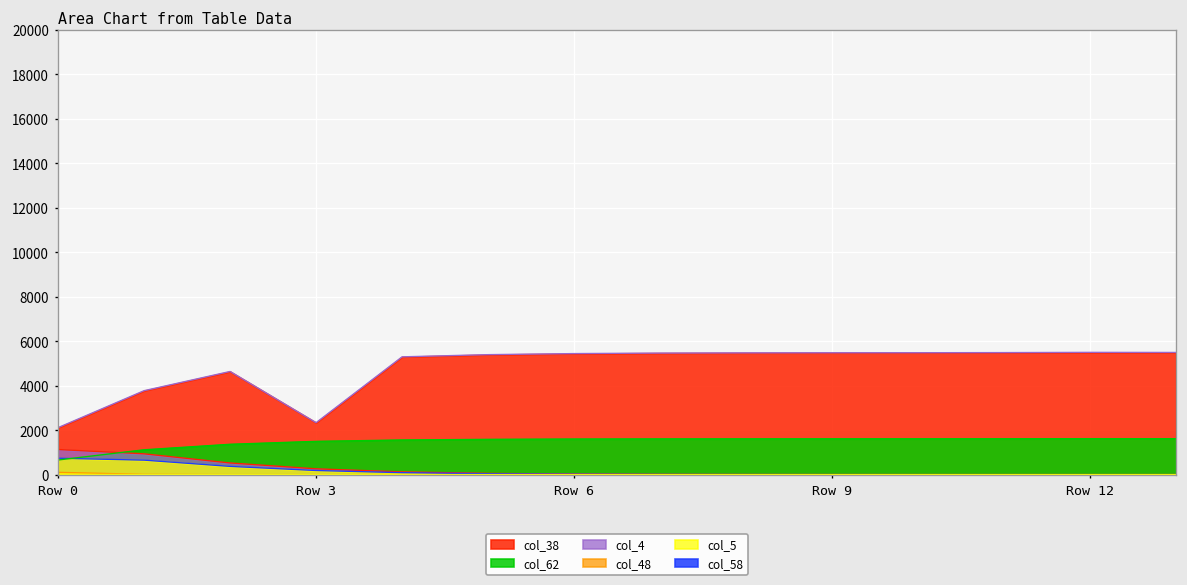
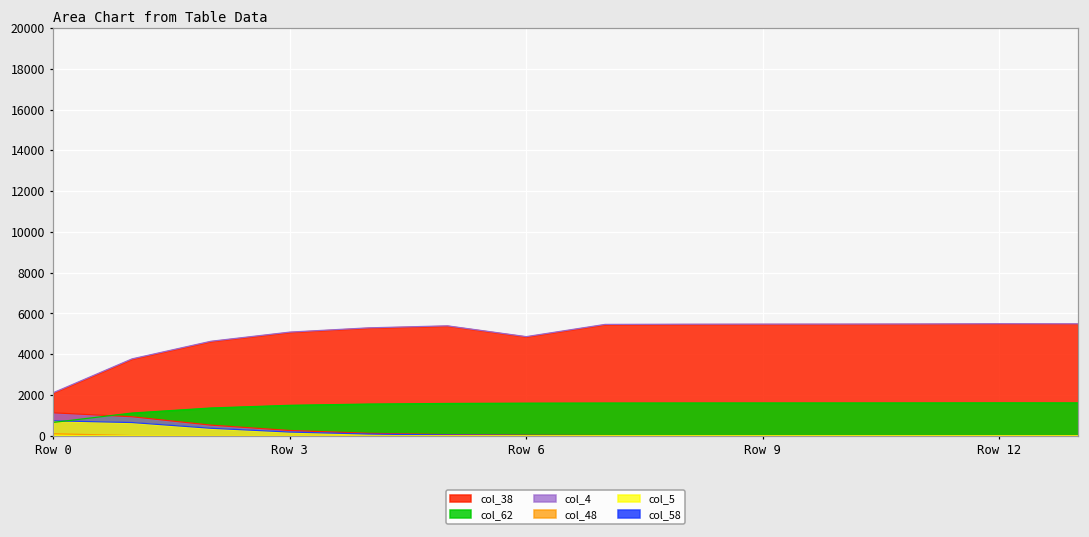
  {
    "col_38": {
      "Row 0": 2100,
-     "Row 3": 2300,
-     "Row 6": 5400,
+     "Row 3": 5100,
+     "Row 6": 4900,
      "Row 9": 5500,
      "Row 12": 5500
    },
    "col_62": {
      "Row 3": 1500,
      "Row 6": 1600,
      "Row 9": 1600,
      "Row 12": 1600
    },
    "col_4": {
      "Row 0": 1100
    }
  }
